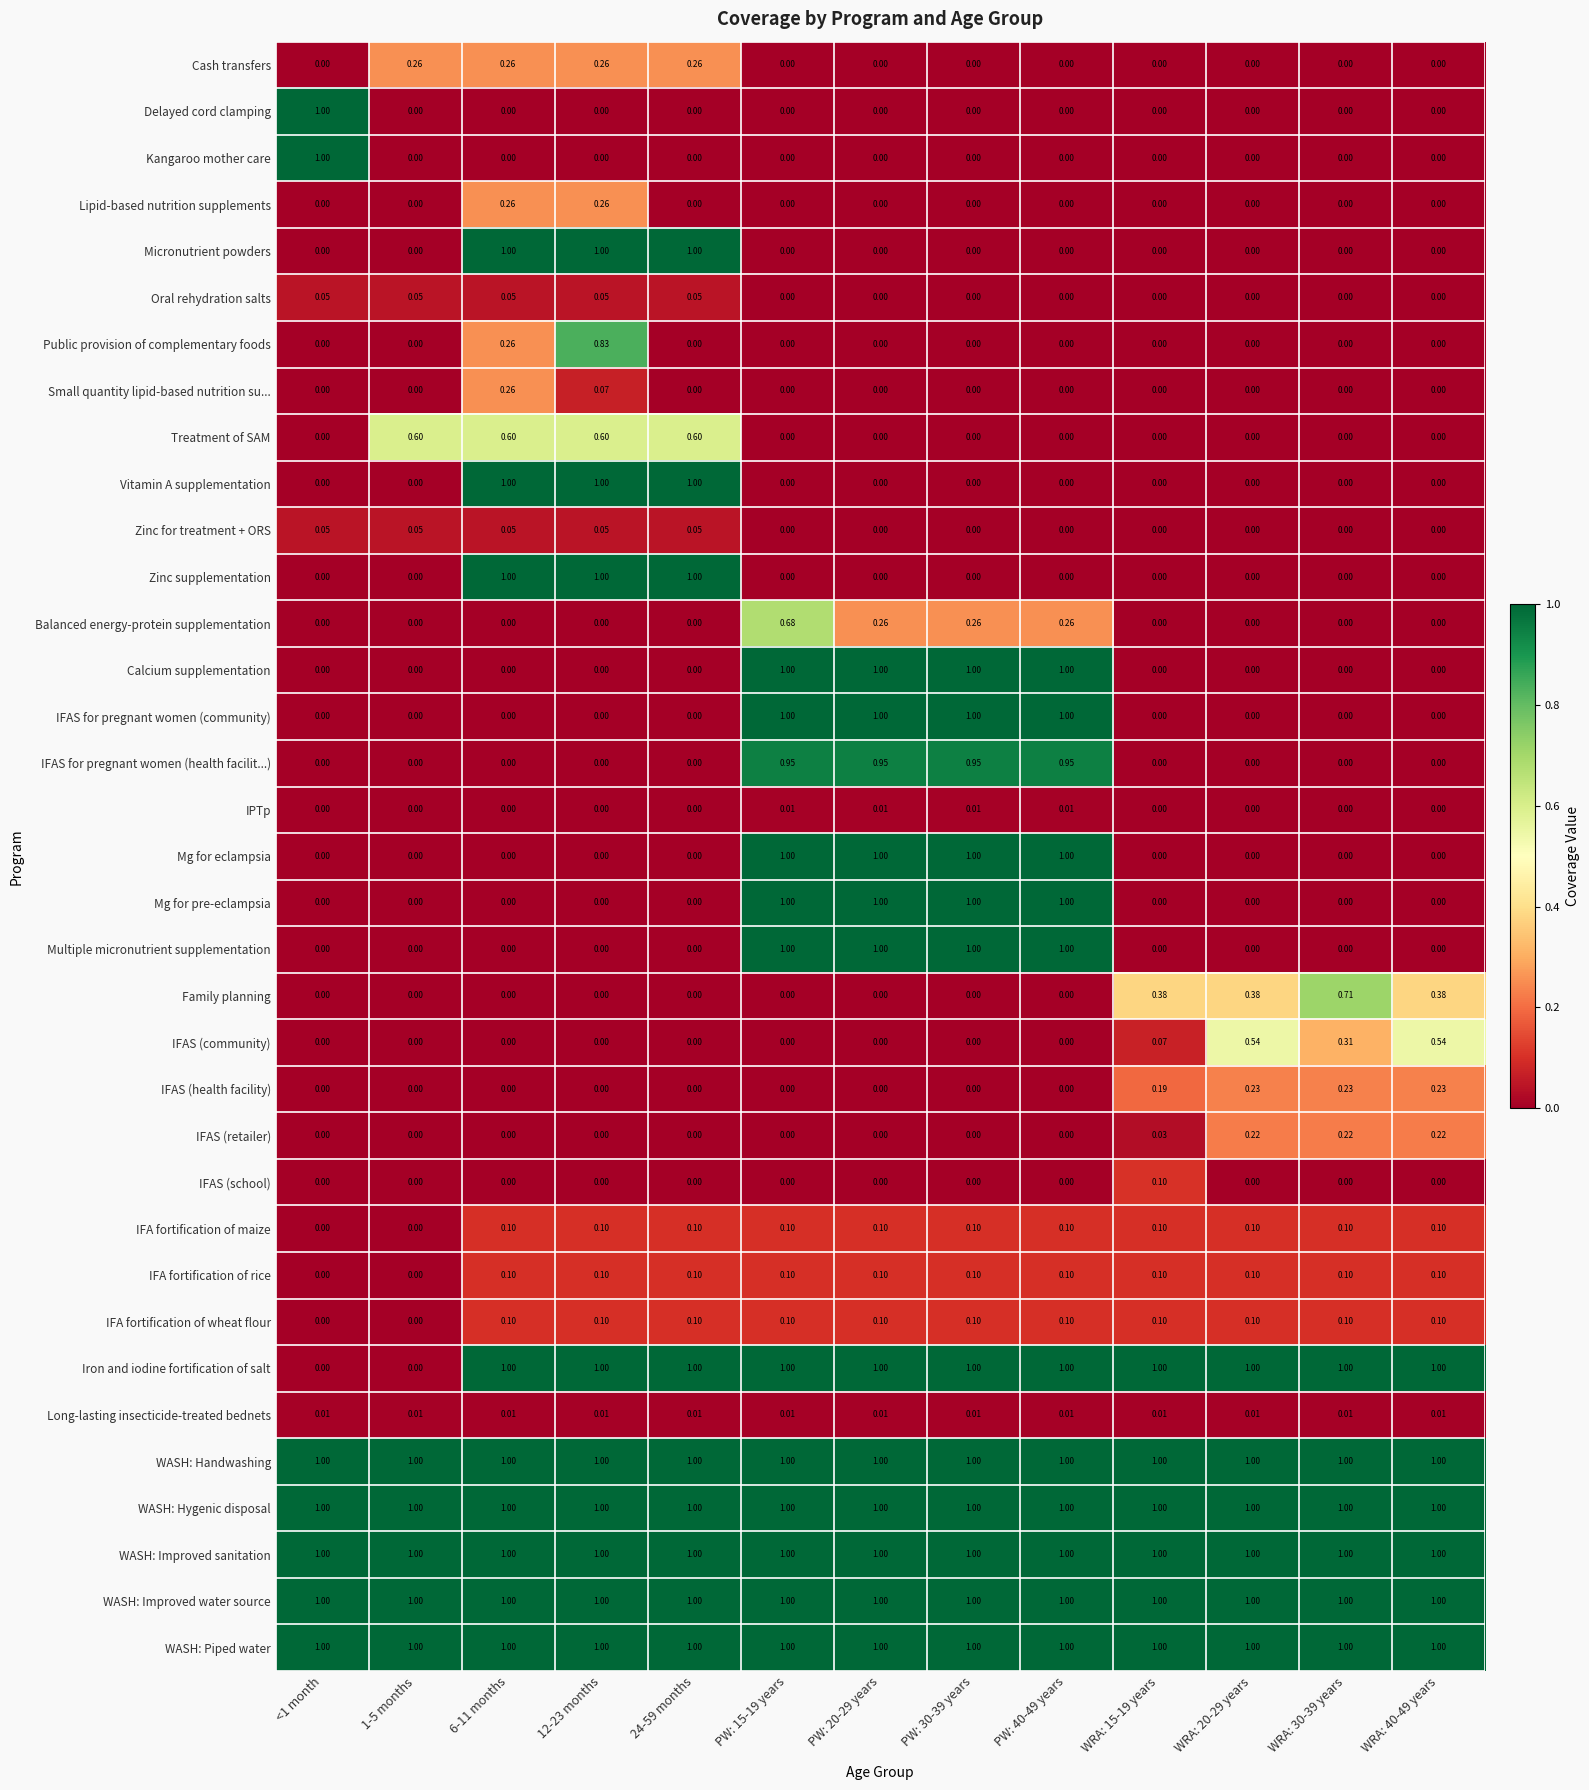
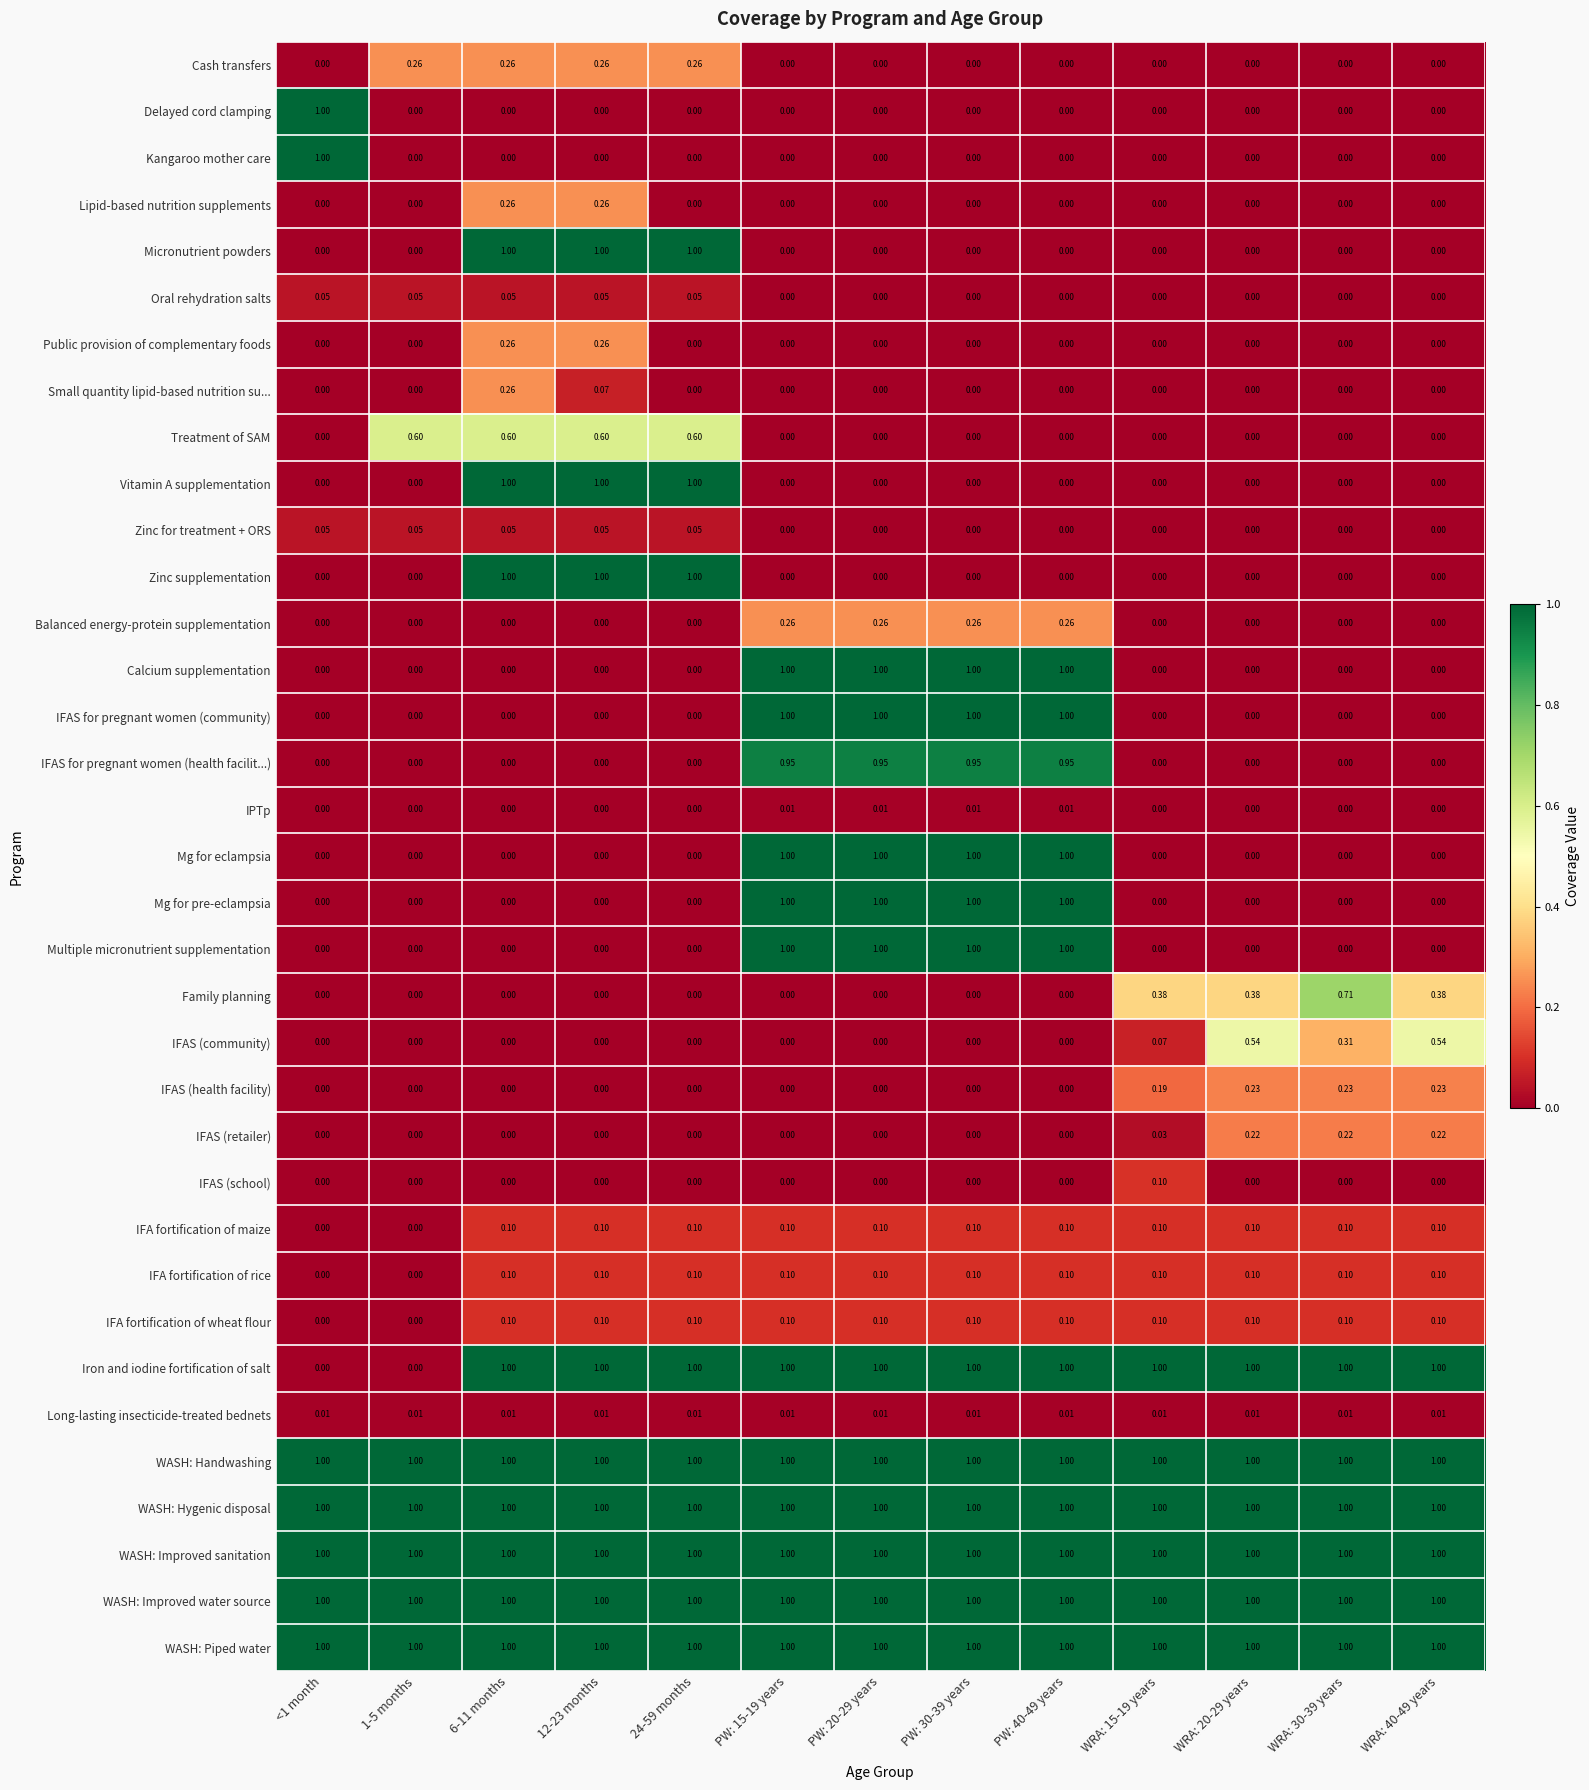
  {
    "Public provision of complementary foods": {
      "<1 month": 0.00,
      "1-5 months": 0.00,
      "6-11 months": 0.26,
-     "12-23 months": 0.83,
+     "12-23 months": 0.26,
      "24-59 months": 0.00,
      "PW: 15-19 years": 0.00,
      "PW: 20-29 years": 0.00,
      "PW: 30-39 years": 0.00,
      "PW: 40-49 years": 0.00,
      "WRA: 15-19 years": 0.00,
      "WRA: 20-29 years": 0.00,
      "WRA: 30-39 years": 0.00,
      "WRA: 40-49 years": 0.00
    },
    "Balanced energy-protein supplementation": {
      "<1 month": 0.00,
      "1-5 months": 0.00,
      "6-11 months": 0.00,
      "12-23 months": 0.00,
      "24-59 months": 0.00,
-     "PW: 15-19 years": 0.68,
+     "PW: 15-19 years": 0.26,
      "PW: 20-29 years": 0.26,
      "PW: 30-39 years": 0.26,
      "PW: 40-49 years": 0.26,
      "WRA: 15-19 years": 0.00,
      "WRA: 20-29 years": 0.00,
      "WRA: 30-39 years": 0.00,
      "WRA: 40-49 years": 0.00
    }
  }
